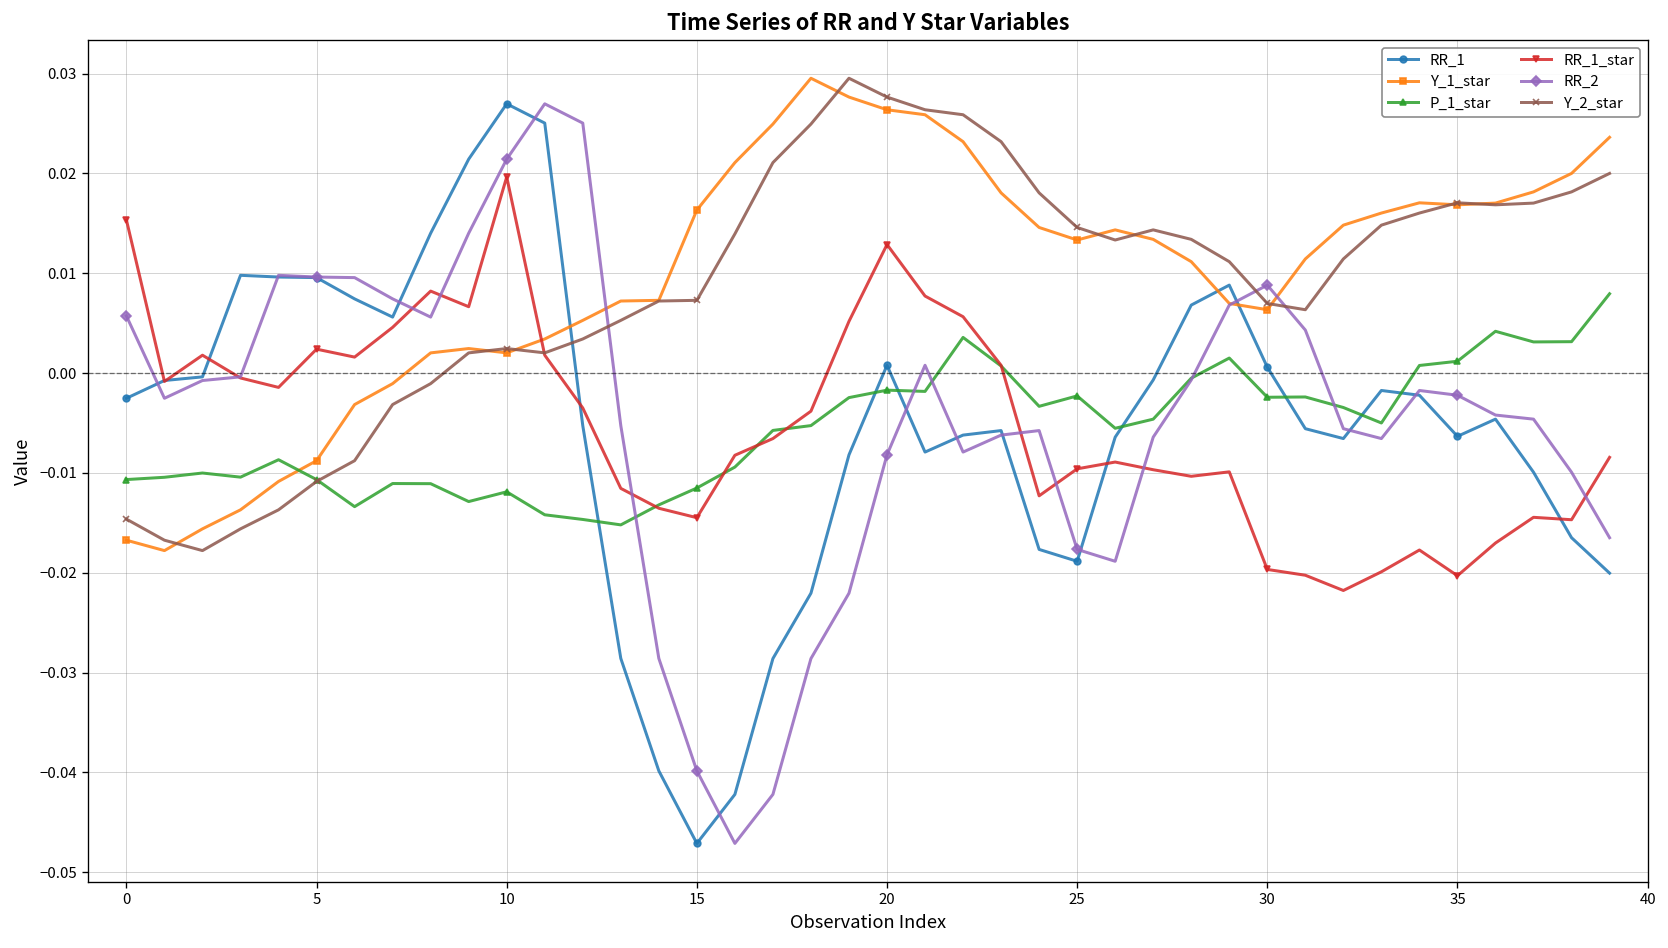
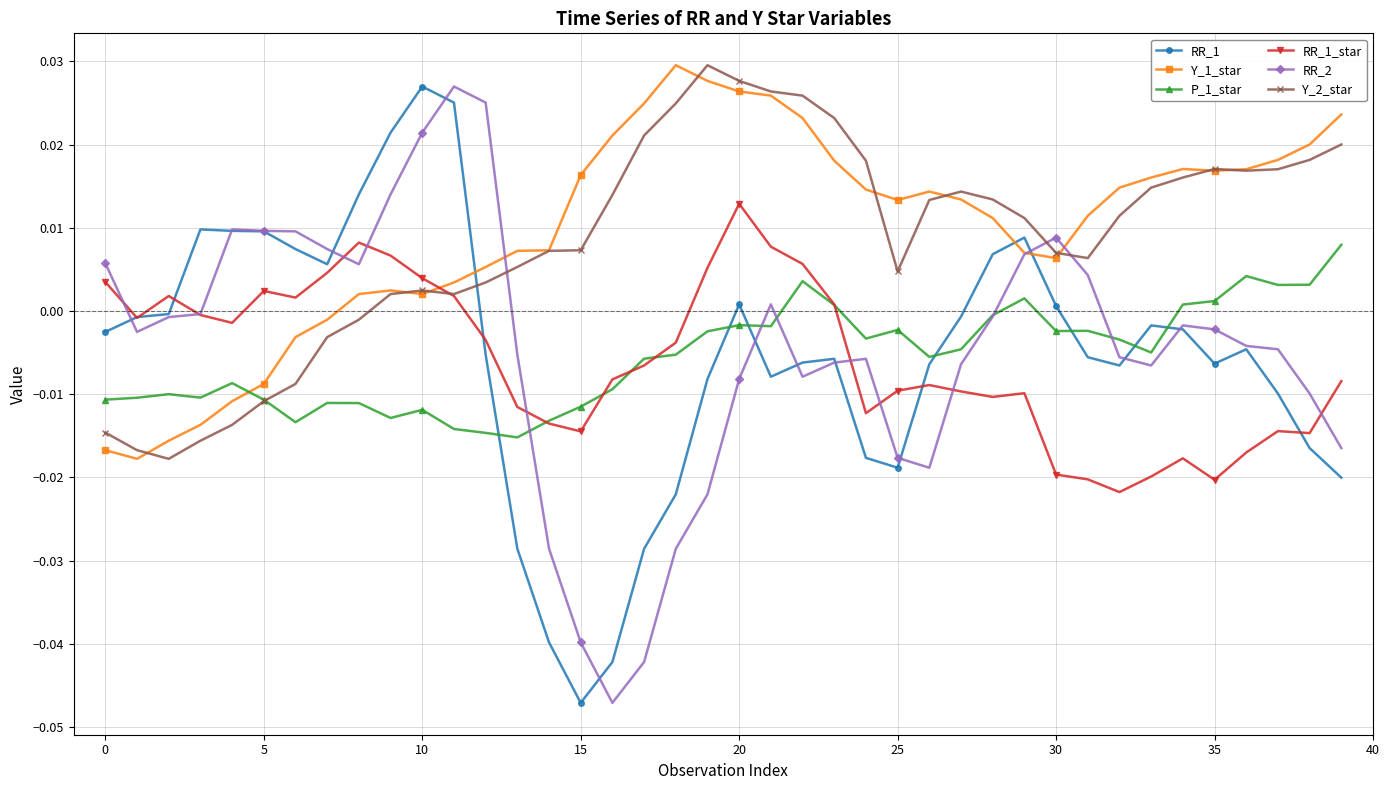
  {
    "RR_1": {
      "0": -0.003,
      "10": 0.027,
      "15": -0.047,
      "20": 0.001,
      "25": -0.019,
      "30": 0.001,
      "35": -0.006
    },
    "Y_1_star": {
      "0": -0.017,
      "5": -0.009,
      "10": 0.002,
      "15": 0.016,
      "20": 0.026,
      "25": 0.013,
      "30": 0.006
    },
    "P_1_star": {
      "0": -0.011,
      "10": -0.012,
      "15": -0.012,
      "20": -0.002,
      "25": -0.002,
      "30": -0.002,
      "35": 0.001
    },
    "RR_1_star": {
-     "0": 0.015,
+     "0": 0.003,
      "5": 0.002,
-     "10": 0.020,
+     "10": 0.004,
      "15": -0.014,
      "20": 0.013,
      "25": -0.010,
      "30": -0.020,
      "35": -0.020
    },
    "RR_2": {
      "0": 0.006,
      "10": 0.021,
      "15": -0.040,
      "20": -0.008,
      "25": -0.018,
      "30": 0.009,
      "35": -0.002
    },
    "Y_2_star": {
      "0": -0.015,
      "10": 0.002,
      "15": 0.007,
      "20": 0.028,
-     "25": 0.015,
+     "25": 0.005,
      "30": 0.007
    }
  }
